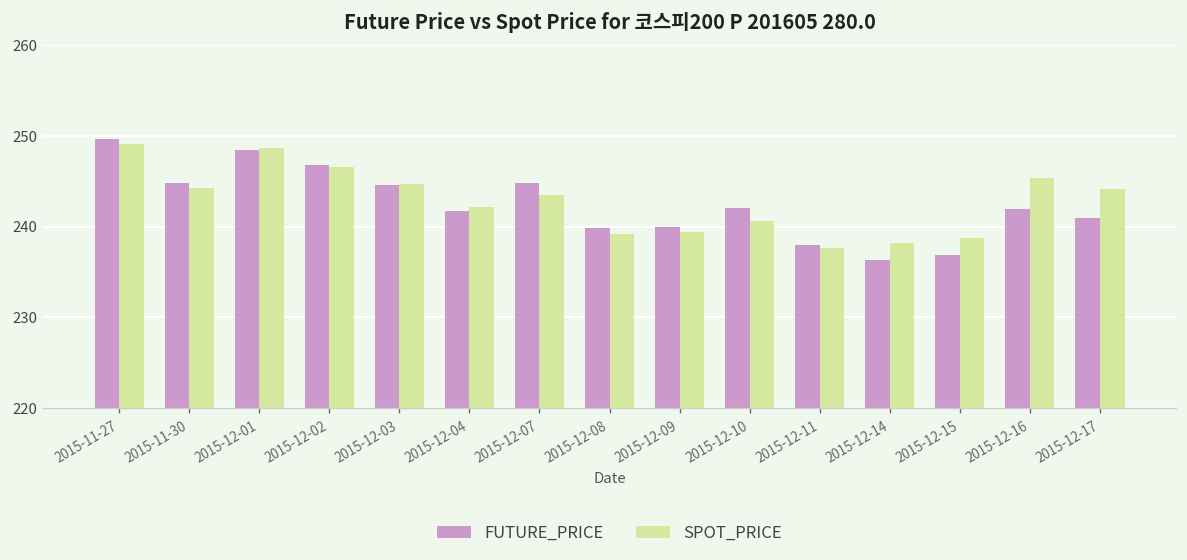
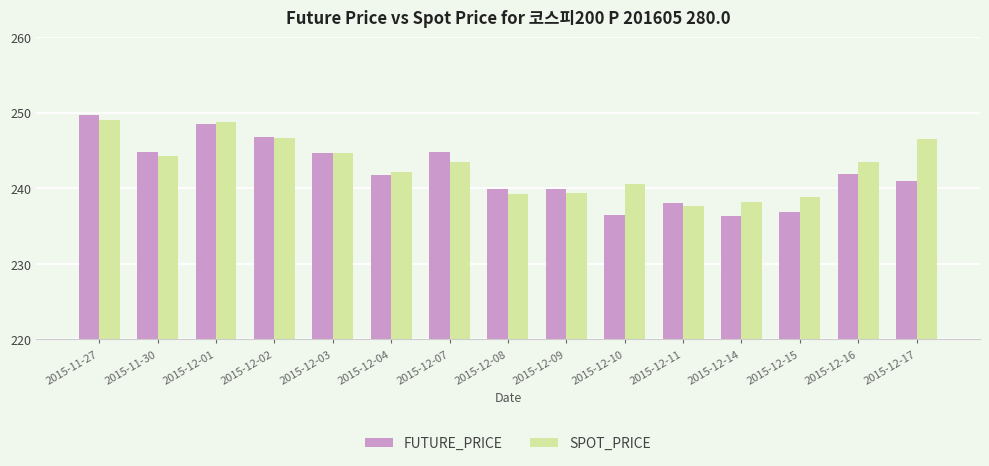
  {
    "FUTURE_PRICE": {
      "2015-11-27": 250,
      "2015-11-30": 245,
      "2015-12-01": 249,
      "2015-12-02": 247,
      "2015-12-03": 245,
      "2015-12-04": 242,
      "2015-12-07": 245,
      "2015-12-08": 240,
      "2015-12-09": 240,
-     "2015-12-10": 242,
+     "2015-12-10": 236,
      "2015-12-11": 238,
      "2015-12-14": 236,
      "2015-12-15": 237,
      "2015-12-16": 242,
      "2015-12-17": 241
    },
    "SPOT_PRICE": {
      "2015-11-27": 249,
      "2015-11-30": 244,
      "2015-12-01": 249,
      "2015-12-02": 247,
      "2015-12-03": 245,
      "2015-12-04": 242,
      "2015-12-07": 243,
      "2015-12-08": 239,
      "2015-12-09": 239,
      "2015-12-10": 241,
      "2015-12-11": 238,
      "2015-12-14": 238,
      "2015-12-15": 239,
-     "2015-12-16": 245,
-     "2015-12-17": 244
+     "2015-12-16": 243,
+     "2015-12-17": 246
    }
  }
